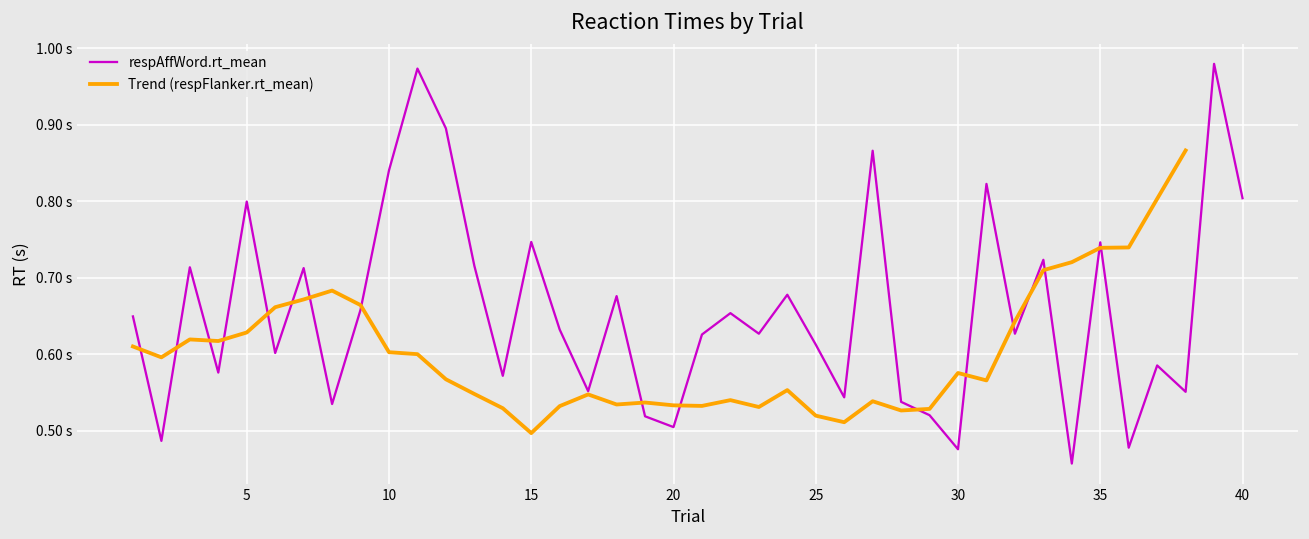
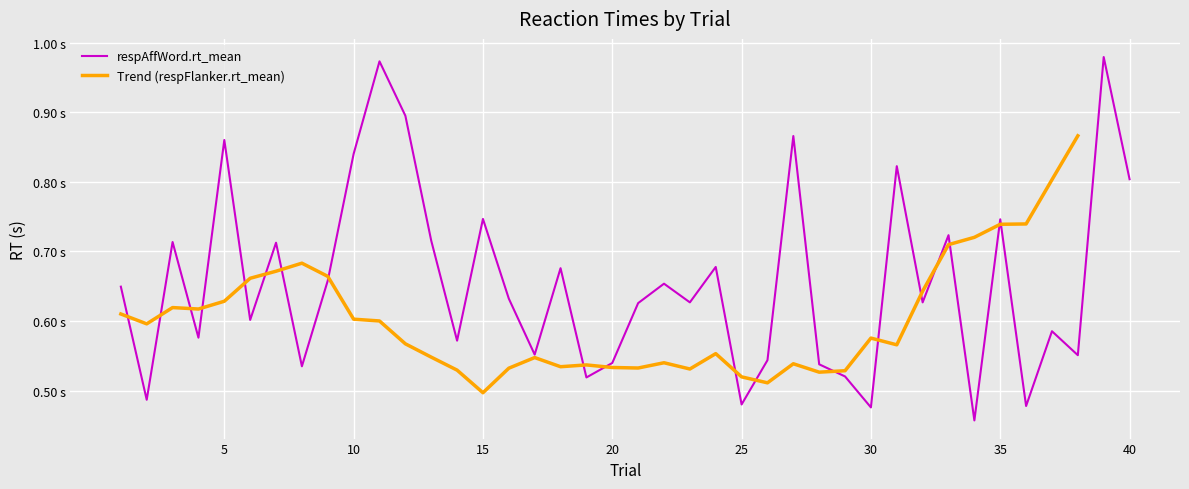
  {
    "respAffWord.rt_mean": {
-     "5": "0.80 s",
+     "5": "0.86 s",
      "10": "0.84 s",
      "15": "0.75 s",
-     "20": "0.50 s",
-     "25": "0.61 s",
+     "20": "0.54 s",
+     "25": "0.48 s",
      "30": "0.48 s",
      "35": "0.75 s",
      "40": "0.80 s"
    },
    "Trend (respFlanker.rt_mean)": {
      "5": "0.63 s",
      "10": "0.60 s",
      "15": "0.50 s",
      "20": "0.53 s",
      "25": "0.52 s",
      "30": "0.58 s",
      "35": "0.74 s"
    }
  }
